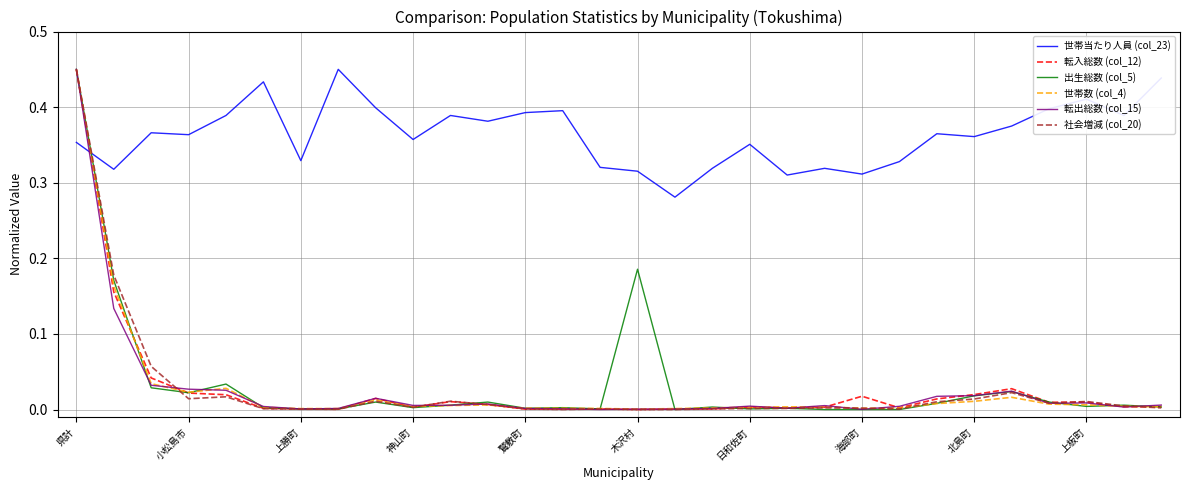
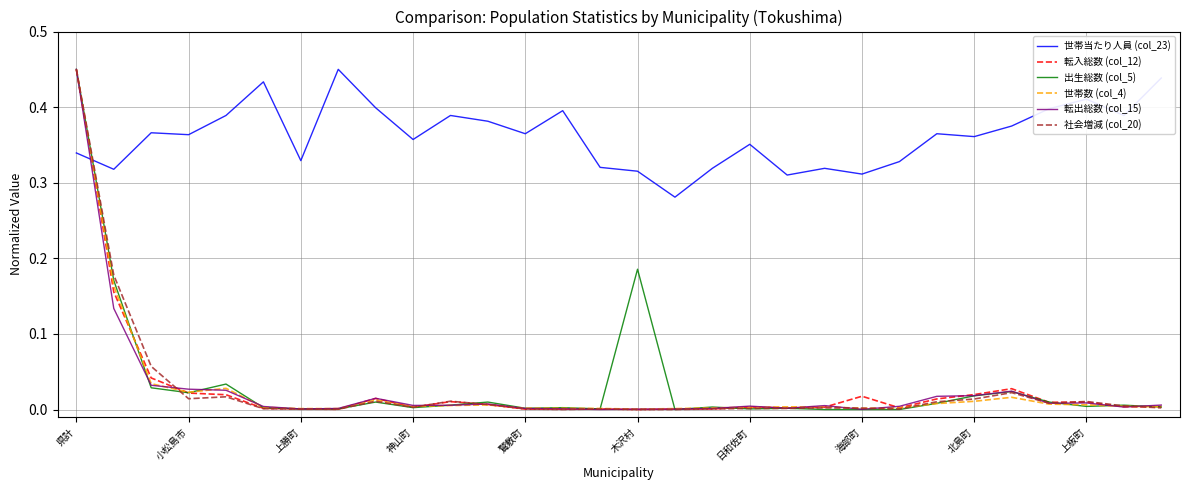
  {
    "世帯当たり人員 (col_23)": {
-     "県計": 0.35,
+     "県計": 0.34,
      "小松島市": 0.36,
      "上勝町": 0.33,
      "神山町": 0.36,
-     "鷲敷町": 0.39,
+     "鷲敷町": 0.36,
      "木沢村": 0.32,
      "日和佐町": 0.35,
      "海部町": 0.31,
      "北島町": 0.36
    },
    "転入総数 (col_12)": {
      "海部町": 0.02
    },
    "出生総数 (col_5)": {
      "木沢村": 0.19
    },
    "転出総数 (col_15)": {
      "小松島市": 0.03
    },
    "社会増減 (col_20)": {
      "小松島市": 0.01
    }
  }
